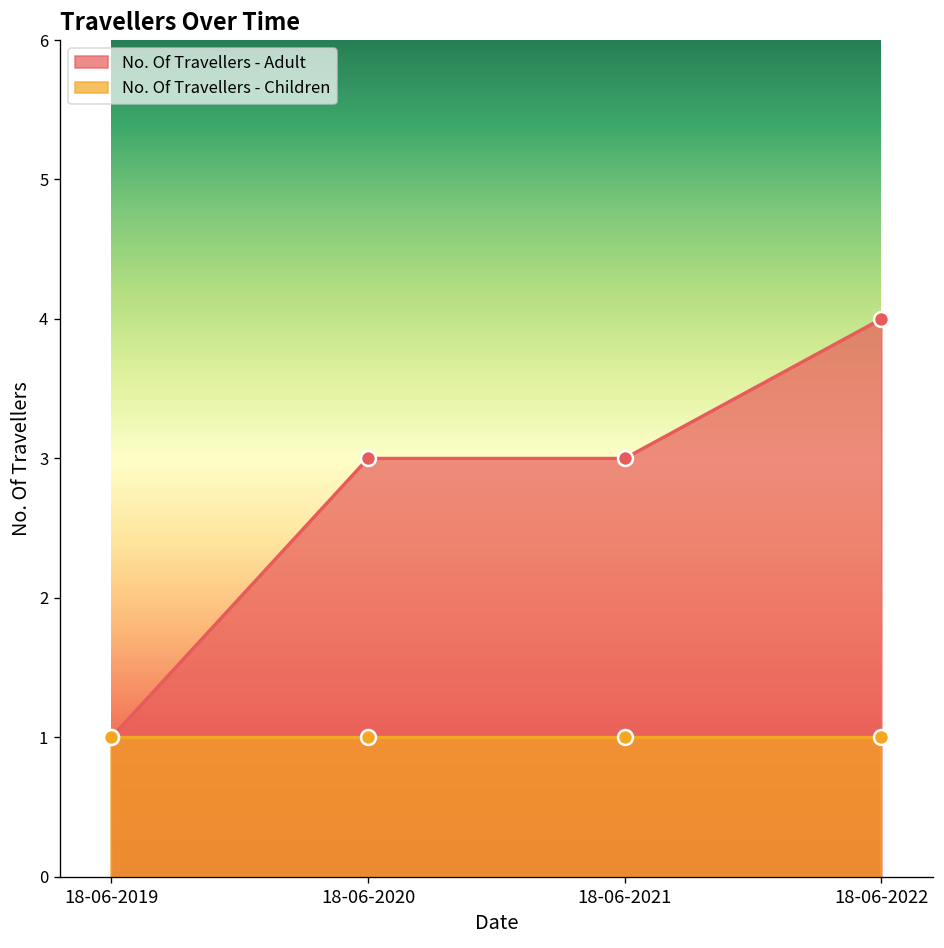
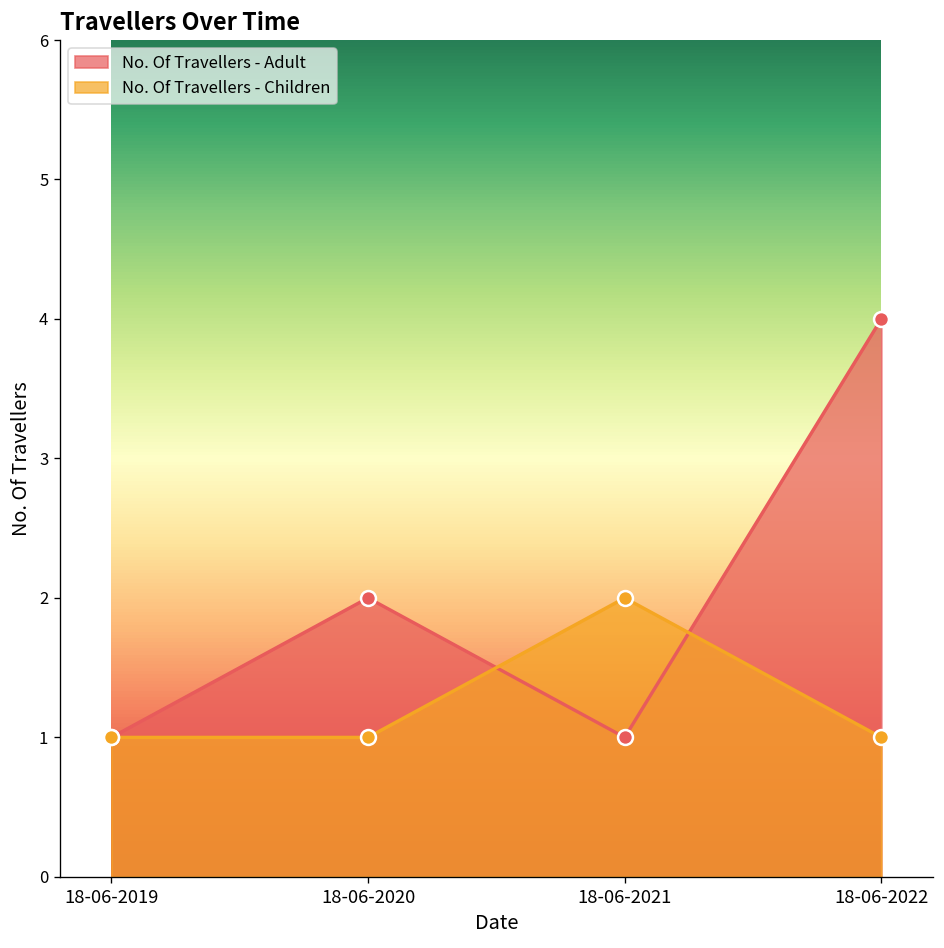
  {
    "No. Of Travellers - Adult": {
-     "18-06-2020": 3,
-     "18-06-2021": 3,
+     "18-06-2020": 2,
+     "18-06-2021": 1,
      "18-06-2022": 4
    },
    "No. Of Travellers - Children": {
      "18-06-2020": 1,
-     "18-06-2021": 1,
+     "18-06-2021": 2,
      "18-06-2022": 1
    }
  }
